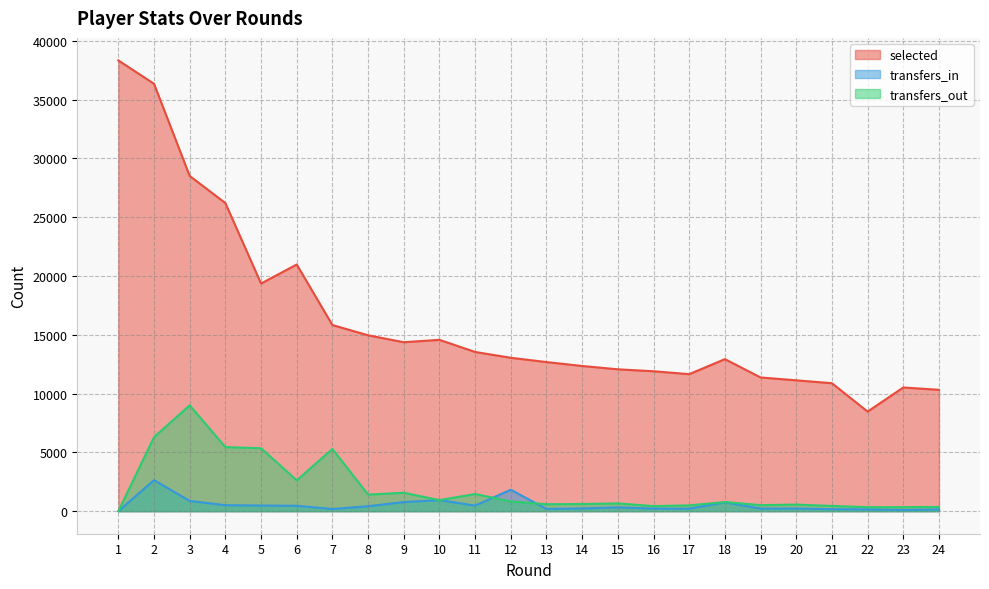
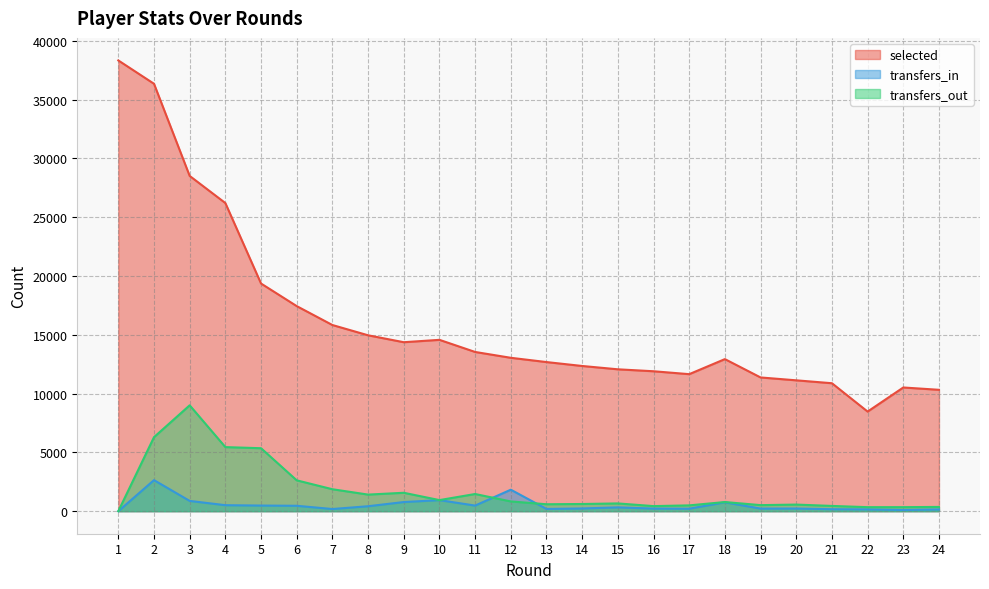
  {
    "selected": {
      "1": 38300,
      "2": 36300,
      "3": 28500,
      "4": 26200,
      "5": 19400,
-     "6": 21000,
+     "6": 17400,
      "7": 15800,
      "8": 15000,
      "9": 14400,
      "10": 14600,
      "11": 13500,
      "12": 13000,
      "13": 12700,
      "14": 12300,
      "15": 12100,
      "16": 11900,
      "17": 11700,
      "18": 12900,
      "19": 11400,
      "20": 11100,
      "21": 10900,
      "22": 8500,
      "23": 10500,
      "24": 10300
    },
    "transfers_in": {
      "2": 2600,
      "3": 900,
      "4": 500,
      "5": 500,
      "6": 500,
      "7": 200,
      "8": 400,
      "9": 800,
      "11": 500,
      "12": 1800,
      "13": 200,
      "14": 200,
      "15": 300,
      "17": 200,
      "19": 200,
      "20": 200,
      "21": 200,
      "23": 100
    },
    "transfers_out": {
      "2": 6300,
      "3": 9000,
      "4": 5500,
      "5": 5400,
      "6": 2600,
-     "7": 5300,
+     "7": 1900,
      "8": 1400,
      "9": 1600,
      "11": 1500,
      "12": 800,
      "13": 600,
      "14": 600,
      "15": 700,
      "17": 500,
      "19": 500,
      "20": 600,
      "21": 400,
      "23": 300
    }
  }
